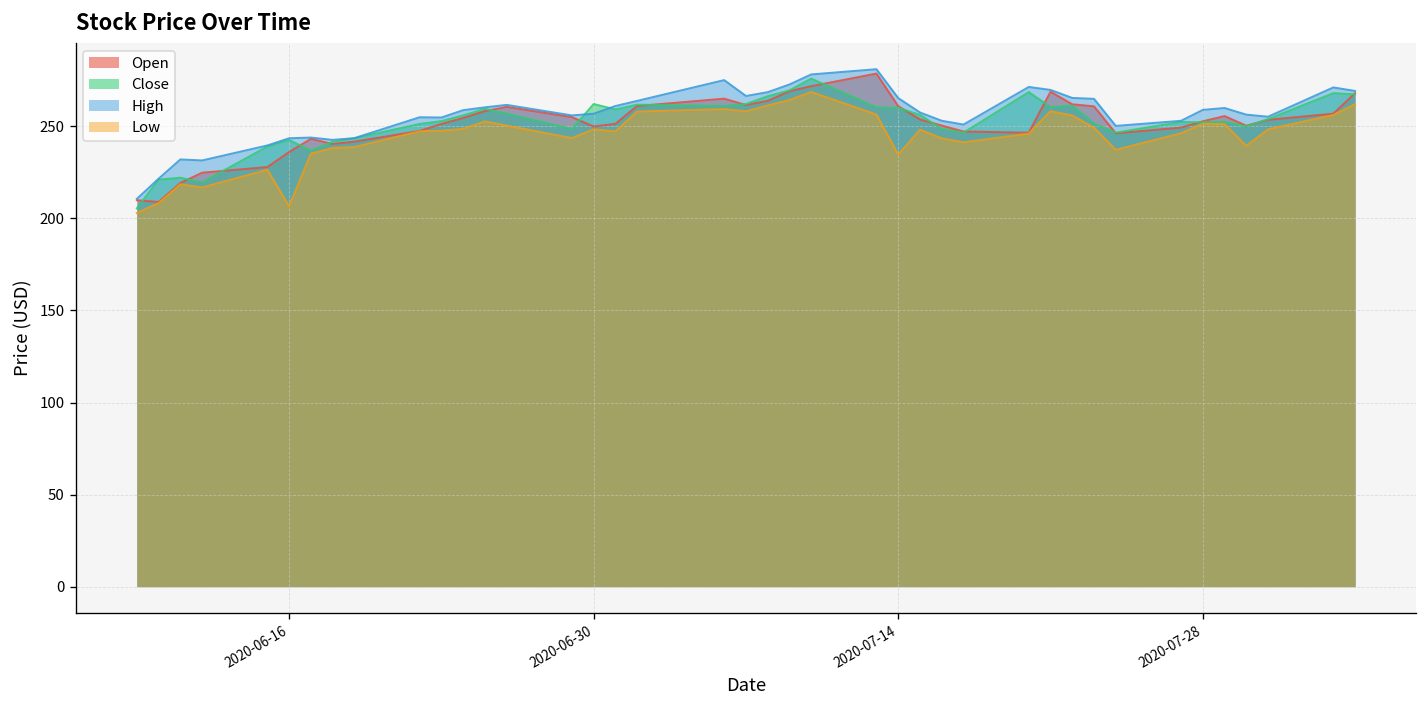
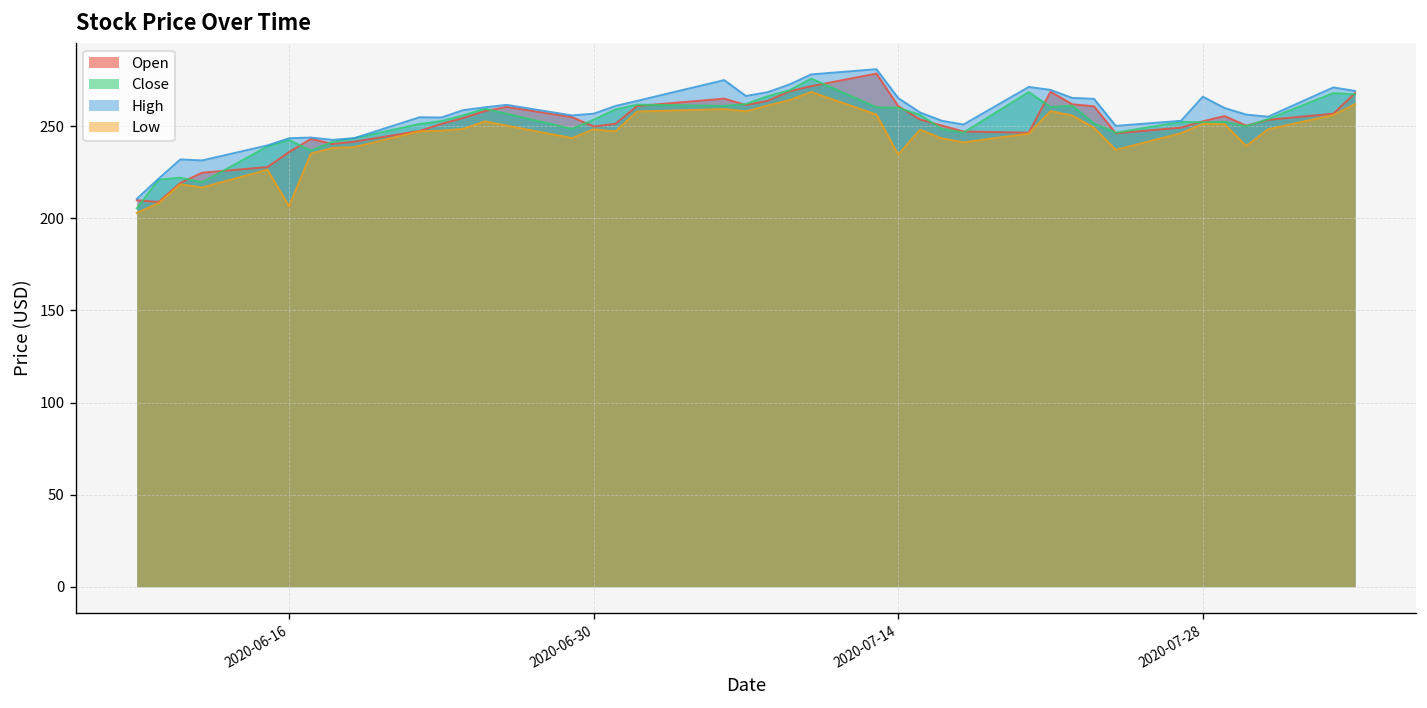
  {
    "Open": {
      "2020-06-16": 236
    },
    "Close": {
-     "2020-06-30": 262
+     "2020-06-30": 254
    },
    "High": {
      "2020-06-30": 257,
      "2020-07-14": 265,
-     "2020-07-28": 259
+     "2020-07-28": 266
    },
    "Low": {
      "2020-06-16": 207,
      "2020-07-14": 235
    }
  }
